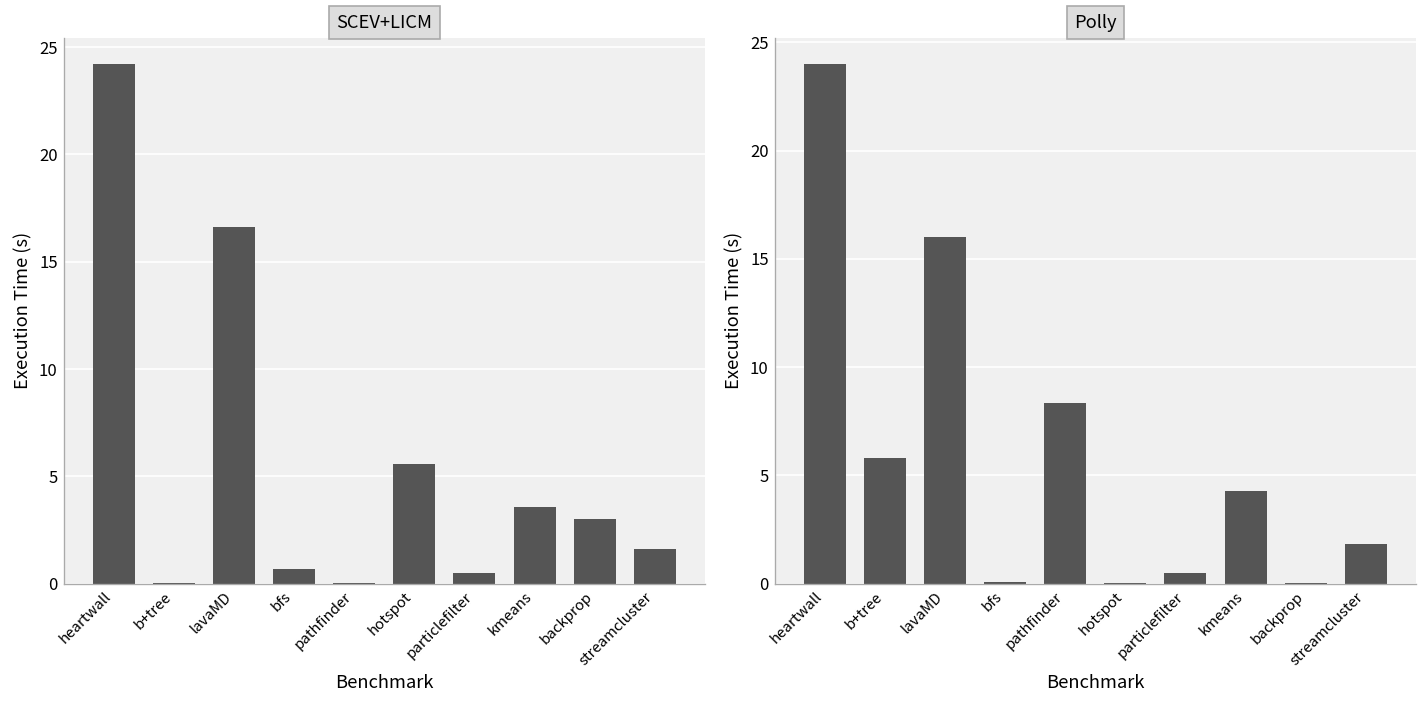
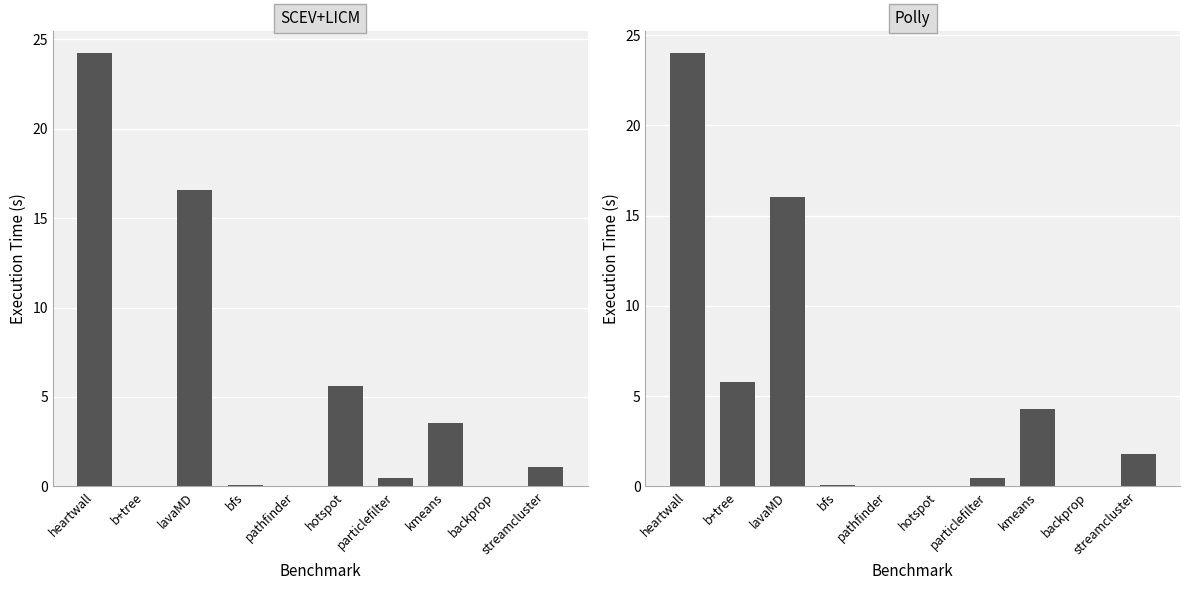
  {
    "SCEV+LICM": {
      "heartwall": 24.2,
      "lavaMD": 16.6,
-     "bfs": 0.7,
+     "bfs": 0.1,
      "hotspot": 5.6,
      "particlefilter": 0.5,
      "kmeans": 3.6,
-     "backprop": 3.0,
-     "streamcluster": 1.6
+     "backprop": 0.0,
+     "streamcluster": 1.1
    },
    "Polly": {
      "heartwall": 24.0,
      "b+tree": 5.8,
      "lavaMD": 16.0,
-     "pathfinder": 8.3,
+     "pathfinder": 0.0,
      "particlefilter": 0.5,
      "kmeans": 4.3,
      "streamcluster": 1.8
    }
  }
